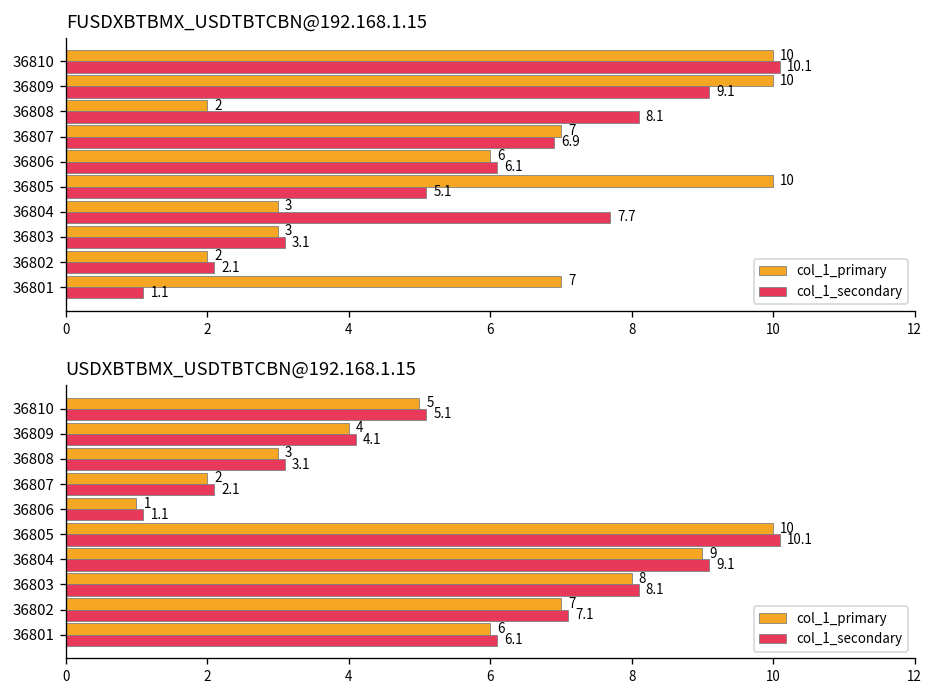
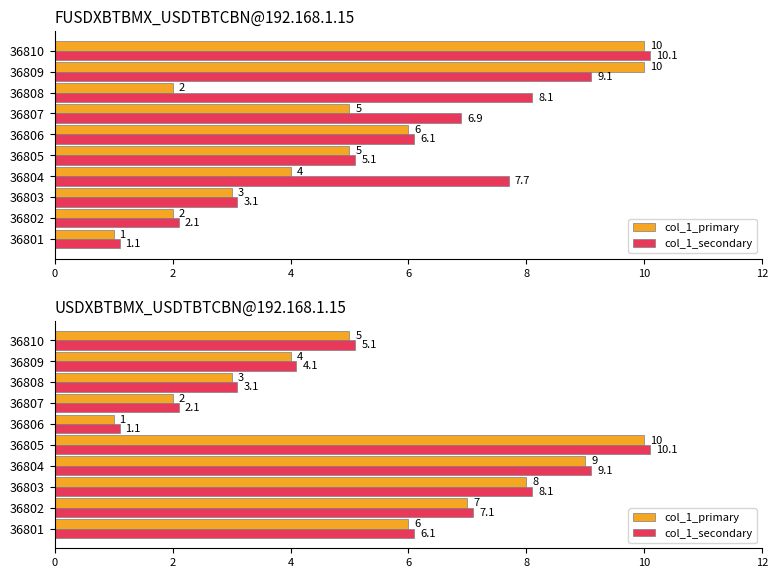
  {
    "FUSDXBTBMX_USDTBTCBN@192.168.1.15": {
      "col_1_primary": {
        "36809": 10,
        "36808": 2,
-       "36807": 7,
-       "36805": 10,
-       "36804": 3,
-       "36801": 7
+       "36807": 5,
+       "36805": 5,
+       "36804": 4,
+       "36801": 1
      },
      "col_1_secondary": {
        "36810": 10,
        "36809": 9.1,
        "36808": 8.1,
        "36807": 6.9,
        "36806": 6,
        "36805": 5,
        "36804": 7.7,
        "36803": 3,
        "36802": 2,
        "36801": 1
      }
    },
    "USDXBTBMX_USDTBTCBN@192.168.1.15": {
      "col_1_secondary": {
        "36810": 5,
        "36809": 4,
        "36808": 3,
        "36807": 2,
        "36806": 1,
        "36805": 10,
        "36804": 9,
        "36803": 8,
        "36802": 7,
        "36801": 6
      }
    }
  }
